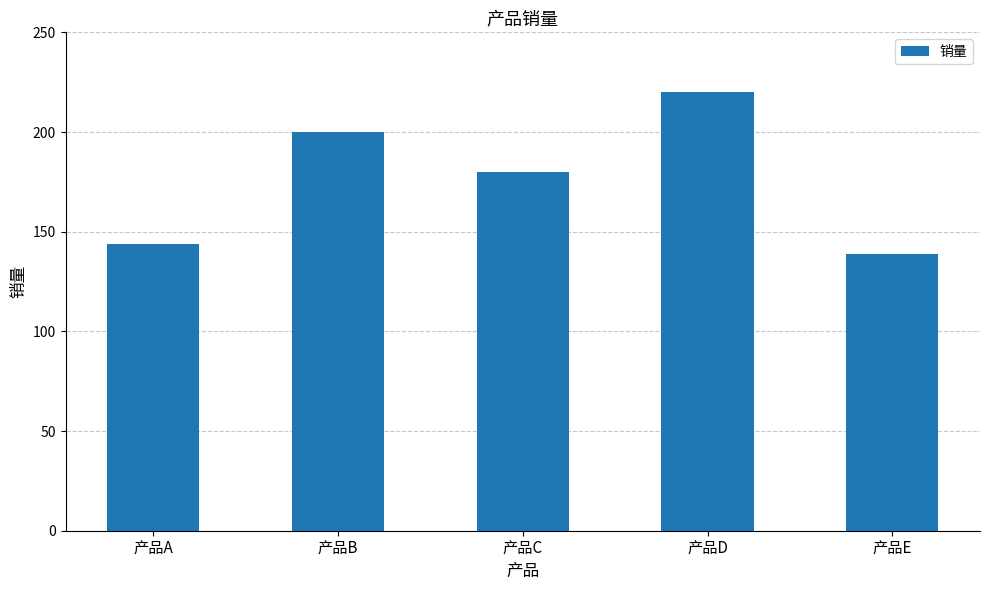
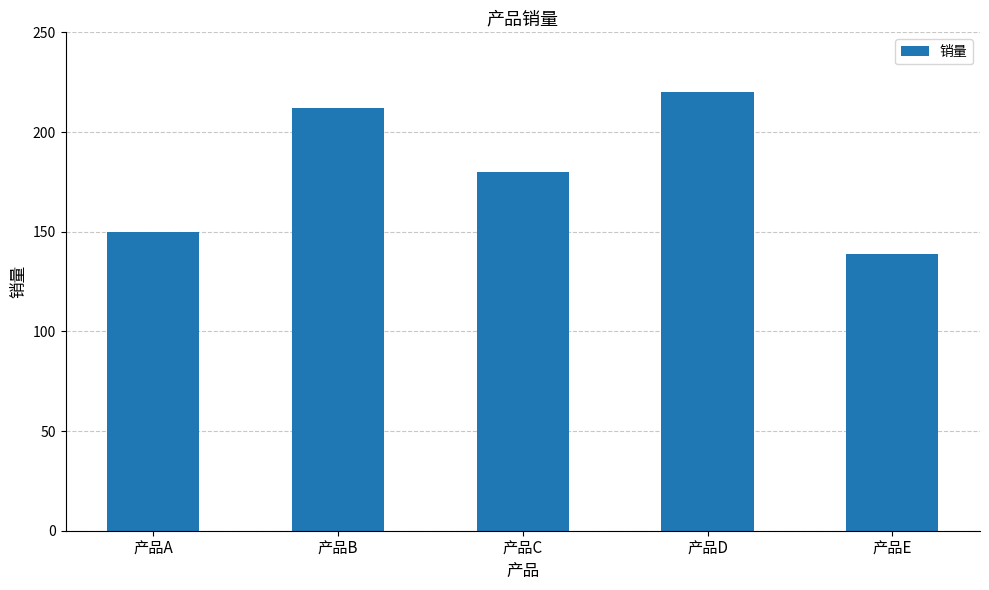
  {
-   "产品A": 144,
-   "产品B": 200,
+   "产品A": 150,
+   "产品B": 212,
    "产品C": 180,
    "产品D": 220,
    "产品E": 139
  }
